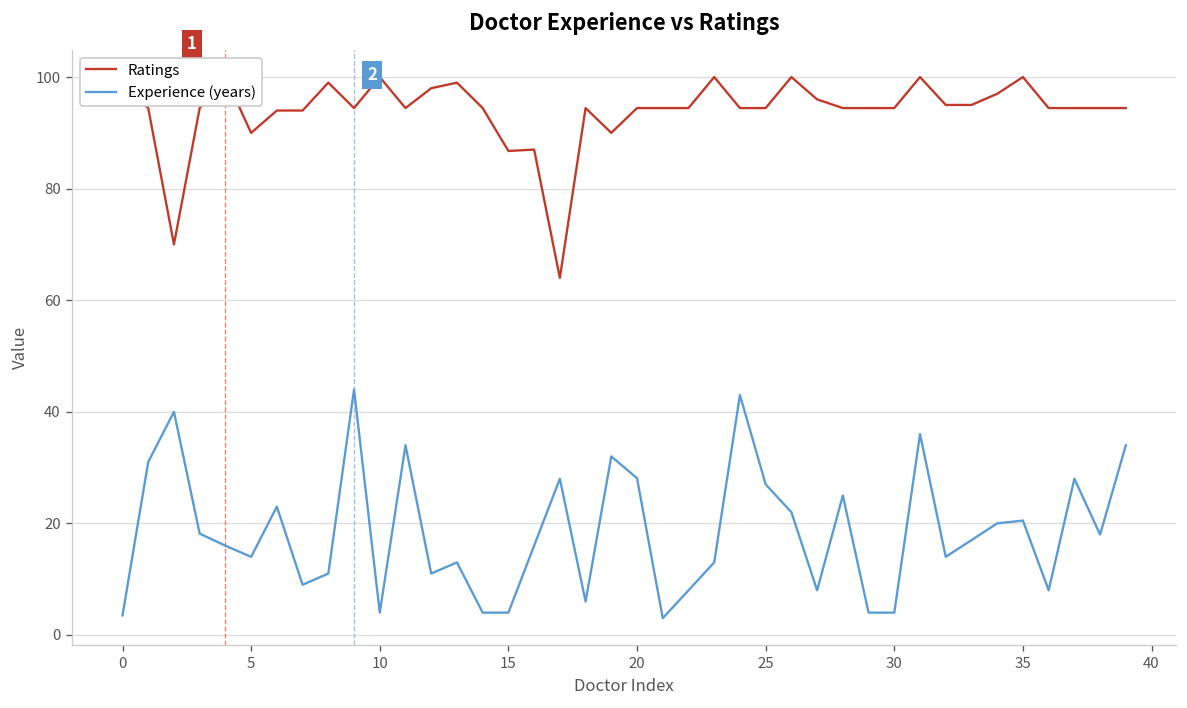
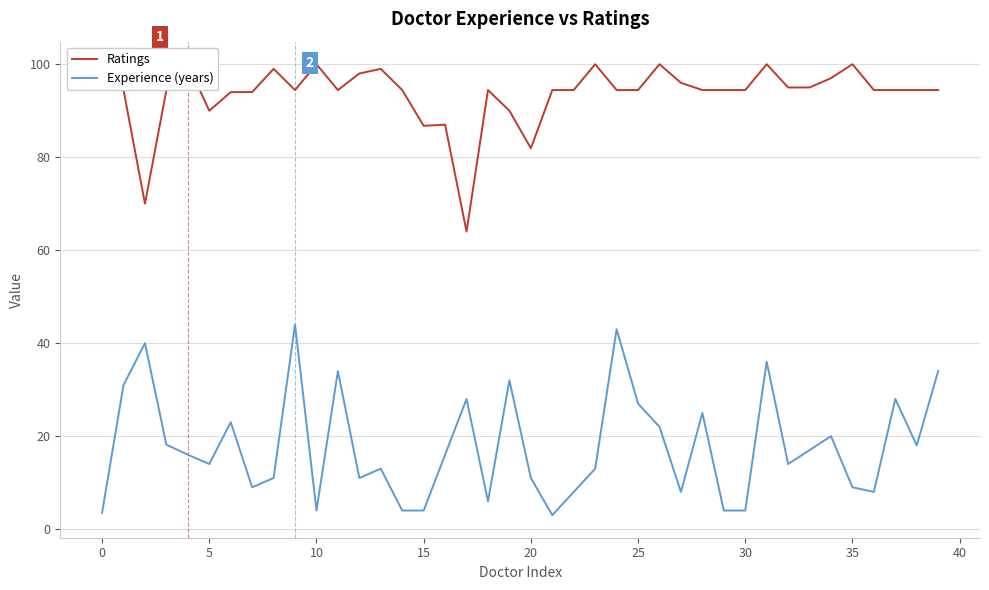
  {
    "Ratings": {
      "5": 90,
      "15": 87,
-     "20": 94,
+     "20": 82,
      "25": 94,
      "30": 94,
      "35": 100
    },
    "Experience (years)": {
      "0": 4,
      "5": 14,
      "10": 4,
      "15": 4,
-     "20": 28,
+     "20": 11,
      "25": 27,
      "30": 4,
-     "35": 21
+     "35": 9
    }
  }
